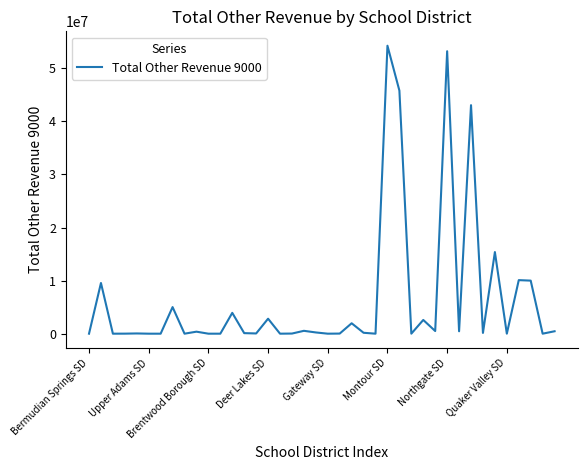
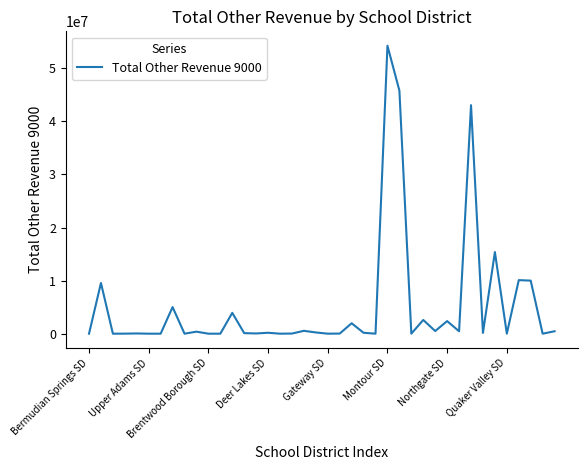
  {
    "Bermudian Springs SD": 0,
    "Upper Adams SD": 0,
    "Brentwood Borough SD": 0,
-   "Deer Lakes SD": 3000000,
+   "Deer Lakes SD": 0,
    "Gateway SD": 0,
    "Montour SD": 54000000,
-   "Northgate SD": 53000000,
+   "Northgate SD": 2000000,
    "Quaker Valley SD": 0
  }
